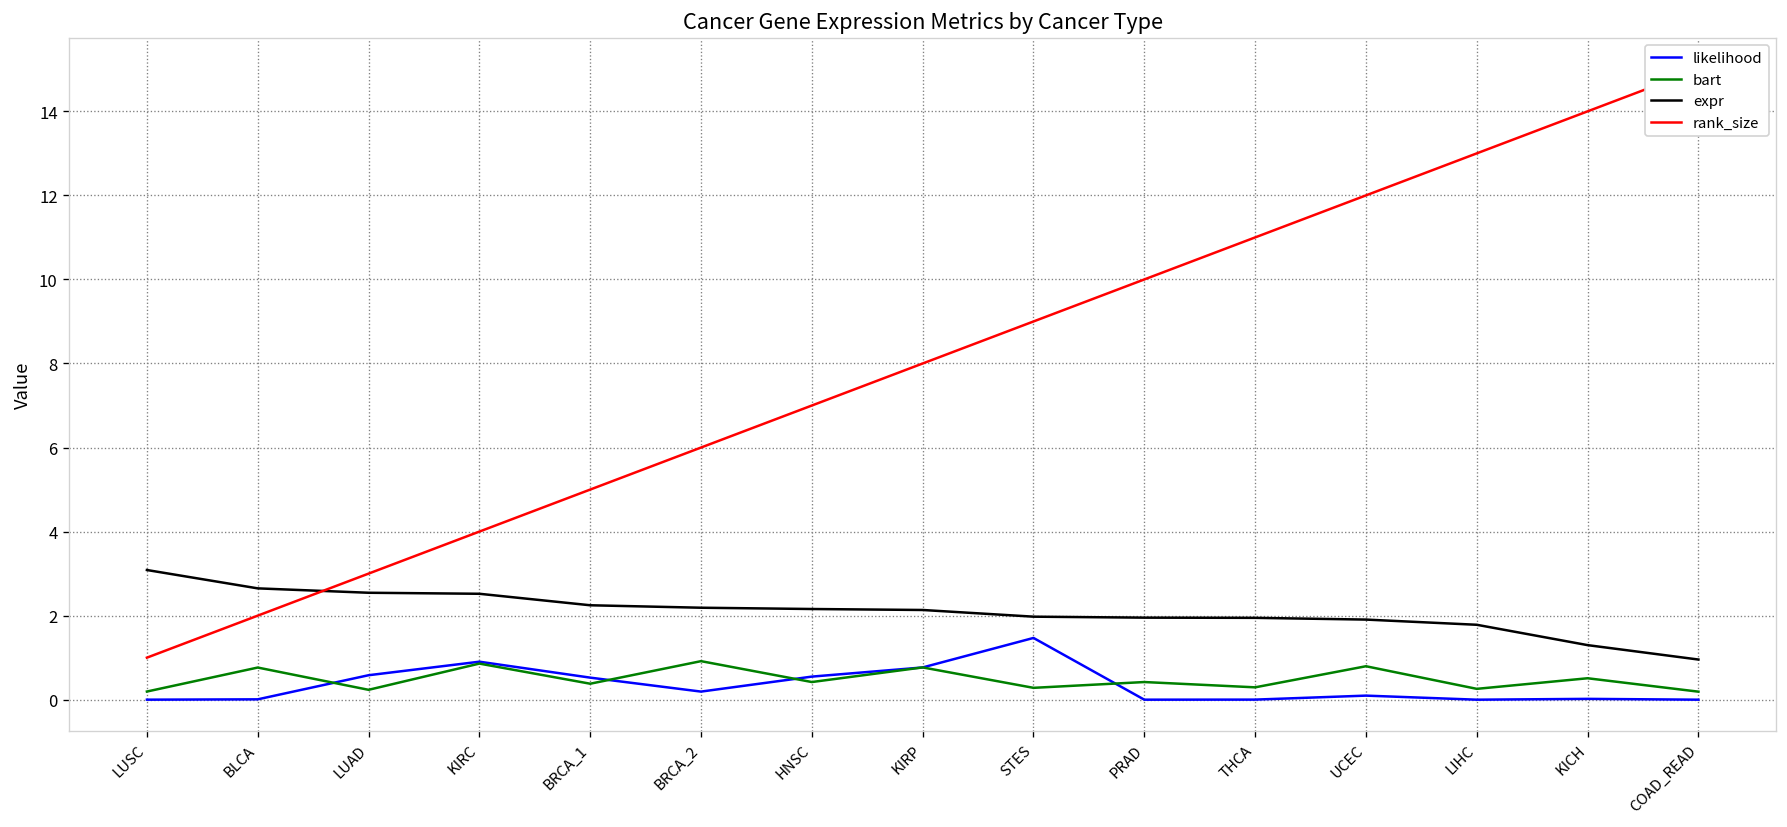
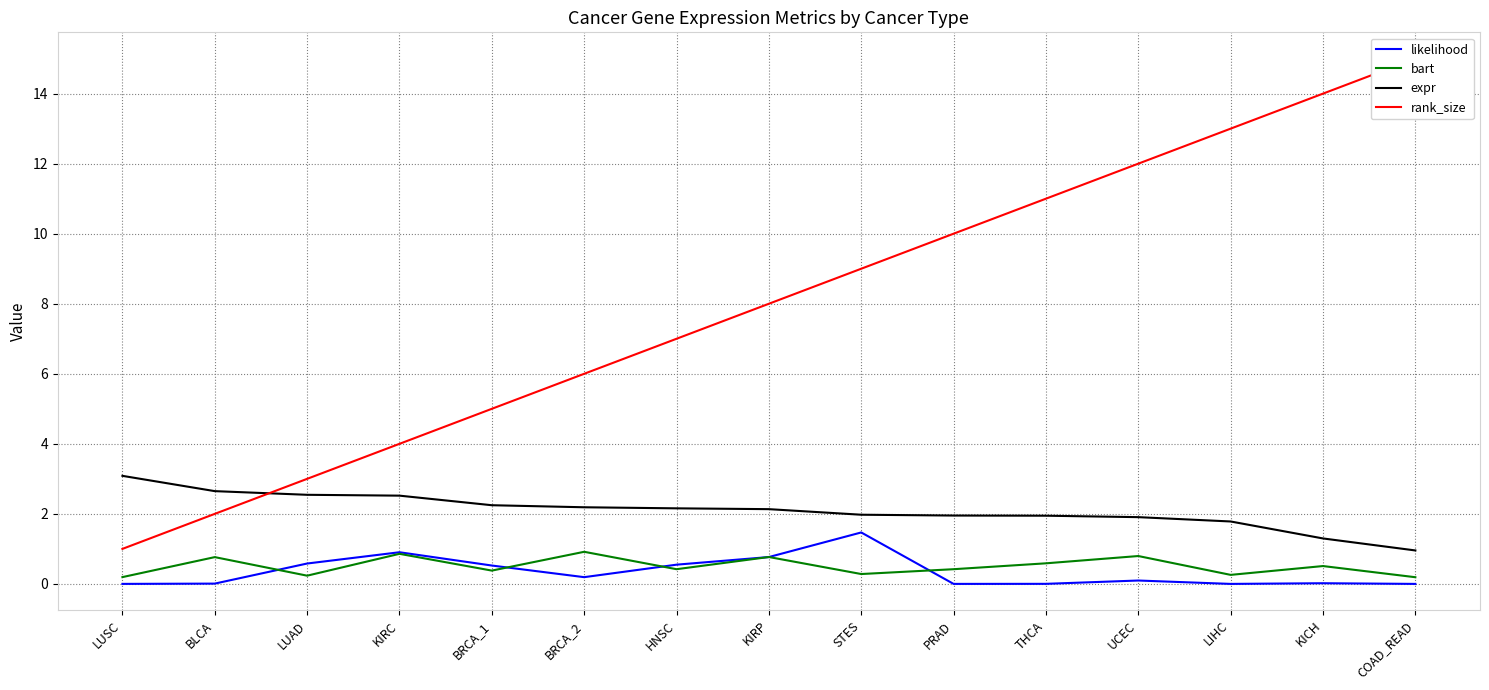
  {
    "likelihood": {
      "LUSC": 0.0,
      "BLCA": 0.0,
      "LUAD": 0.6,
      "BRCA_1": 0.5,
      "BRCA_2": 0.2,
      "HNSC": 0.5,
      "STES": 1.5,
      "PRAD": 0.0,
      "THCA": 0.0,
      "UCEC": 0.1,
      "LIHC": 0.0,
      "KICH": 0.0,
      "COAD_READ": 0.0
    },
    "bart": {
      "LUSC": 0.2,
      "BLCA": 0.8,
      "LUAD": 0.2,
      "BRCA_1": 0.4,
      "BRCA_2": 0.9,
      "HNSC": 0.4,
      "STES": 0.3,
      "PRAD": 0.4,
-     "THCA": 0.3,
+     "THCA": 0.6,
      "UCEC": 0.8,
      "LIHC": 0.3,
      "KICH": 0.5,
      "COAD_READ": 0.2
    },
    "expr": {
      "LUSC": 3.1,
      "BLCA": 2.6,
      "LUAD": 2.5,
      "KIRC": 2.5,
      "BRCA_1": 2.2,
      "BRCA_2": 2.2,
      "HNSC": 2.2,
      "KIRP": 2.1,
      "STES": 2.0,
      "PRAD": 2.0,
      "THCA": 1.9,
      "UCEC": 1.9,
      "LIHC": 1.8,
      "KICH": 1.3,
      "COAD_READ": 1.0
    },
    "rank_size": {
      "LUSC": 1.0,
      "BLCA": 2.0,
      "LUAD": 3.0,
      "KIRC": 4.0,
      "BRCA_1": 5.0,
      "BRCA_2": 6.0,
      "HNSC": 7.0,
      "KIRP": 8.0,
      "STES": 9.0,
      "PRAD": 10.0,
      "THCA": 11.0,
      "UCEC": 12.0,
      "LIHC": 13.0,
      "KICH": 14.0
    }
  }
